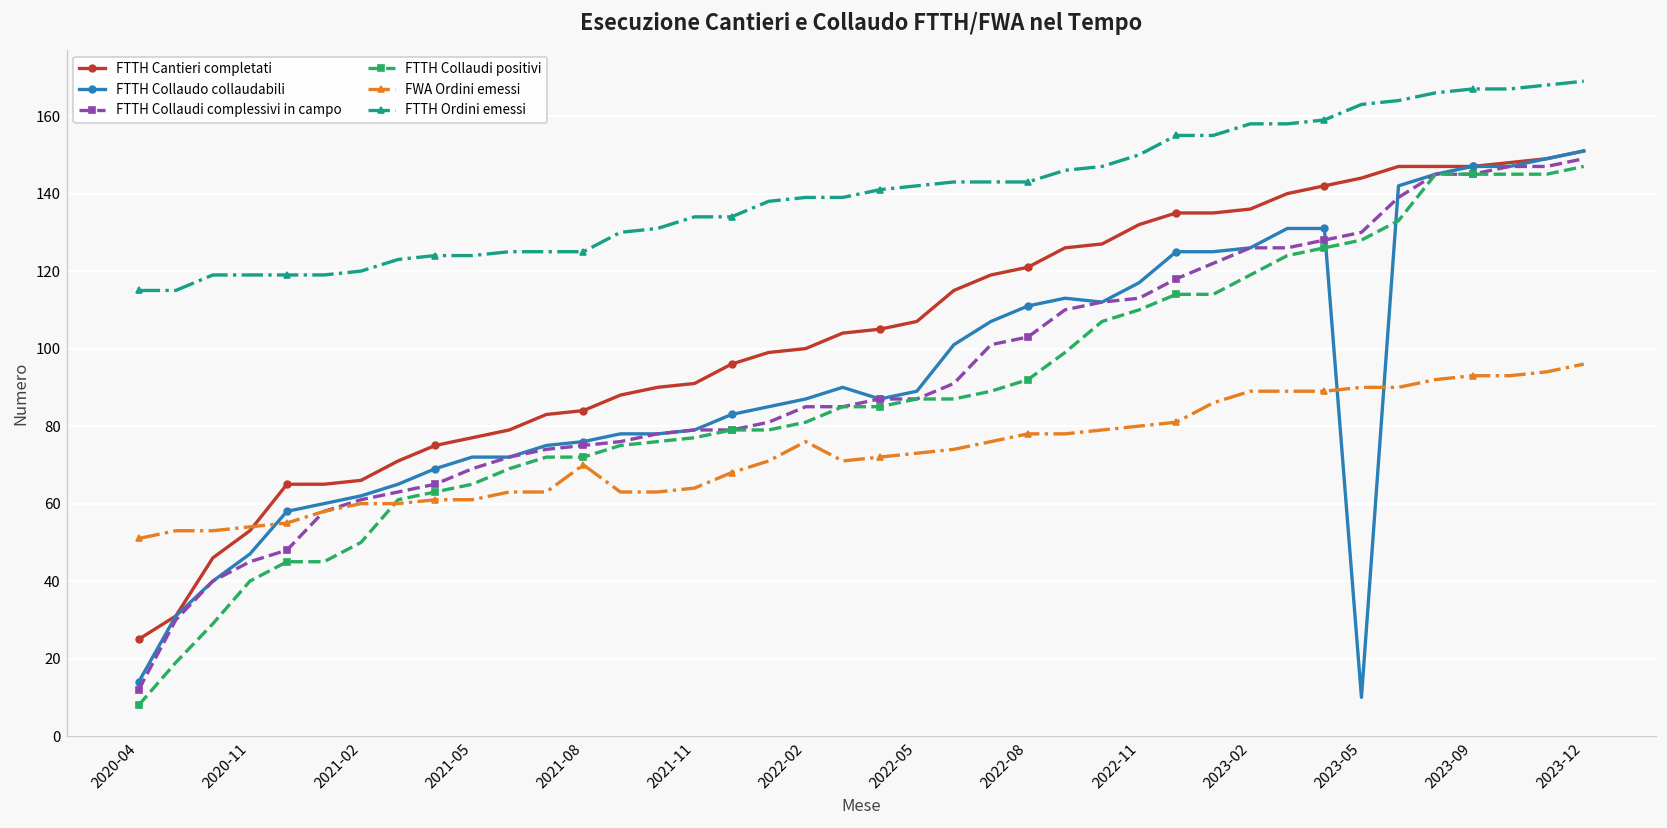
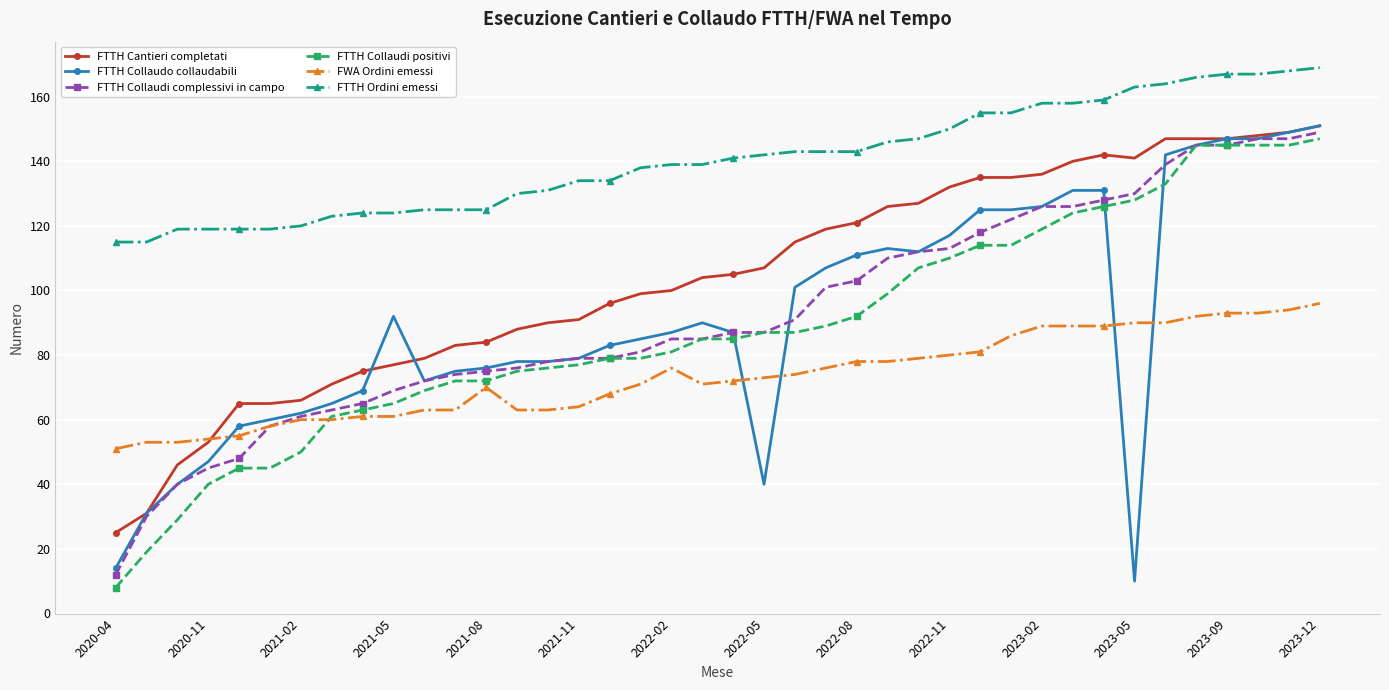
  {
    "FTTH Cantieri completati": {
      "2020-04": 25,
      "2020-11": 53,
      "2021-02": 66,
      "2021-05": 77,
      "2021-08": 84,
      "2021-11": 91,
      "2022-02": 100,
      "2022-05": 107,
      "2022-08": 121,
      "2022-11": 132,
      "2023-02": 136,
-     "2023-05": 144
+     "2023-05": 141
    },
    "FTTH Collaudo collaudabili": {
      "2020-04": 14,
      "2020-11": 47,
      "2021-02": 62,
-     "2021-05": 72,
+     "2021-05": 92,
      "2021-08": 76,
      "2022-02": 87,
-     "2022-05": 89,
+     "2022-05": 40,
      "2022-08": 111,
      "2022-11": 117,
      "2023-05": 10
    },
    "FTTH Collaudi complessivi in campo": {
      "2020-04": 12,
      "2020-11": 45,
      "2021-02": 61,
      "2021-05": 69,
      "2021-08": 75,
      "2022-02": 85,
      "2022-08": 103,
      "2022-11": 113,
      "2023-05": 130,
      "2023-12": 149
    },
    "FWA Ordini emessi": {
      "2020-04": 51,
      "2020-11": 54,
      "2021-02": 60,
      "2021-05": 61,
      "2021-08": 70,
      "2021-11": 64,
      "2022-02": 76,
      "2022-05": 73,
      "2022-08": 78,
      "2022-11": 80,
      "2023-02": 89,
      "2023-05": 90,
      "2023-09": 93,
      "2023-12": 96
    }
  }
